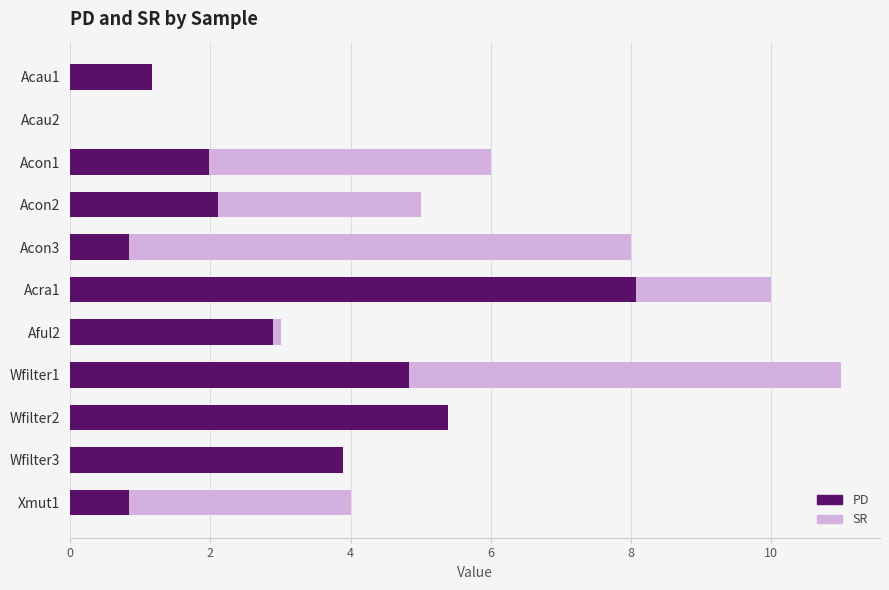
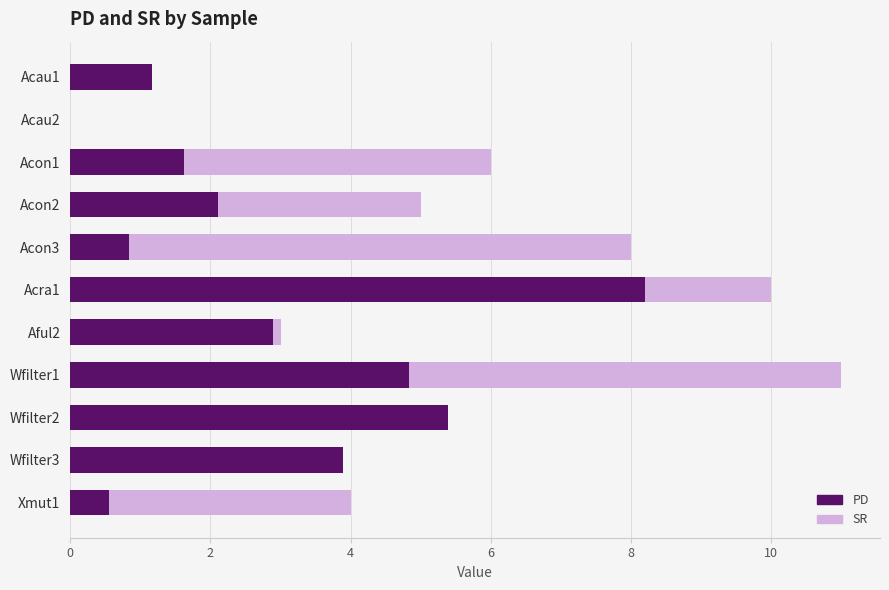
  {
    "SR": {
      "Acau2": 0.0,
      "Acon1": 6.0,
      "Acon2": 5.0,
      "Acon3": 8.0,
      "Acra1": 10.0,
      "Aful2": 3.0,
      "Wfilter1": 11.0,
      "Xmut1": 4.0
    },
    "PD": {
      "Acau1": 1.2,
      "Acau2": 0.0,
-     "Acon1": 2.0,
-     "Acra1": 8.1,
+     "Acon1": 1.6,
+     "Acra1": 8.2,
      "Wfilter2": 5.4,
      "Wfilter3": 3.9,
-     "Xmut1": 0.8
+     "Xmut1": 0.6
    }
  }
